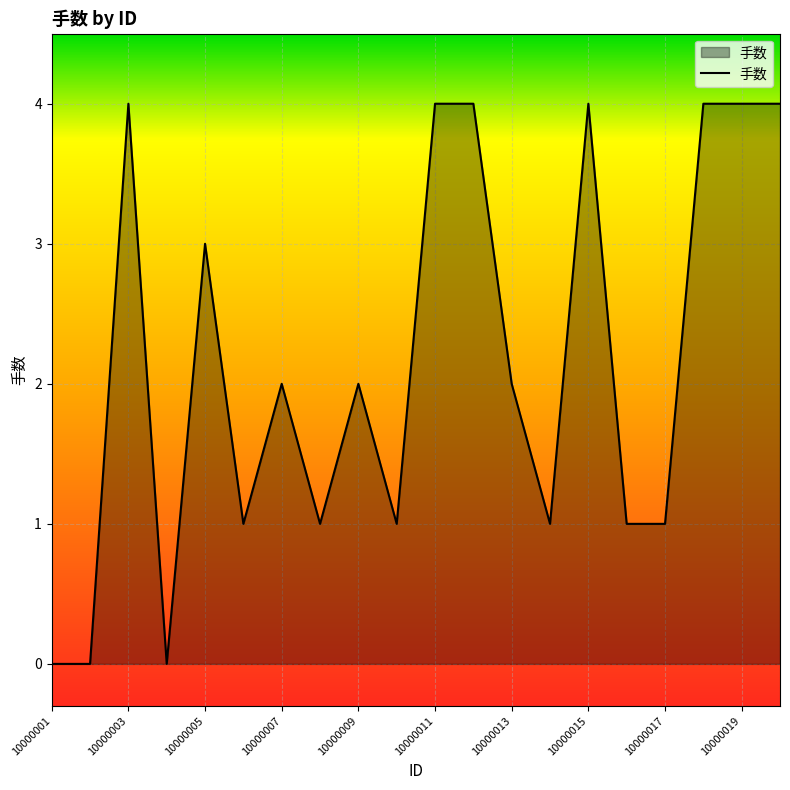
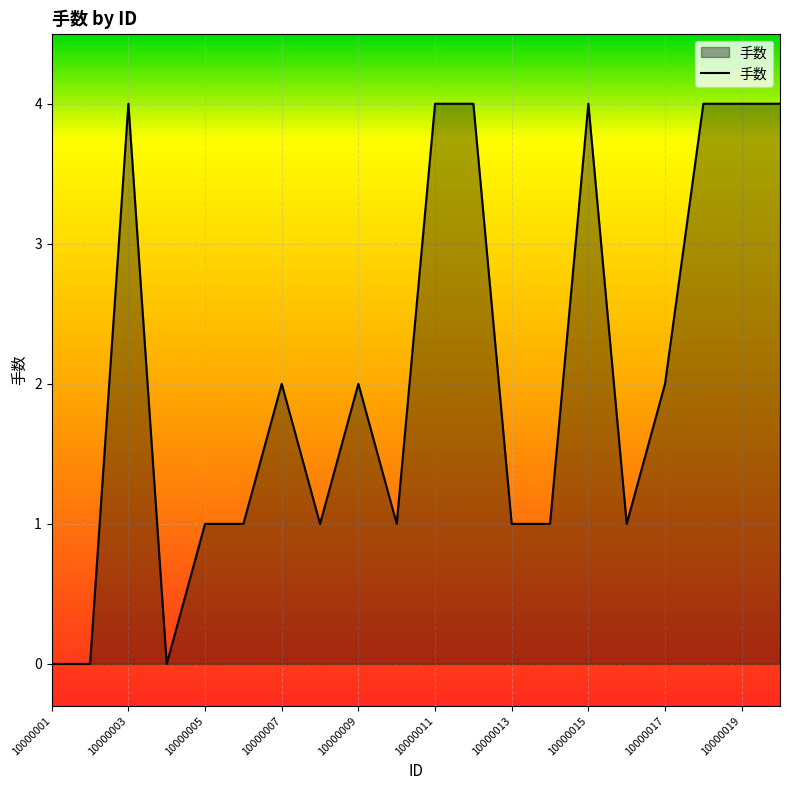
  {
    "10000001": 0,
    "10000003": 4,
-   "10000005": 3,
+   "10000005": 1,
    "10000007": 2,
    "10000009": 2,
    "10000011": 4,
-   "10000013": 2,
+   "10000013": 1,
    "10000015": 4,
-   "10000017": 1,
+   "10000017": 2,
    "10000019": 4
  }
